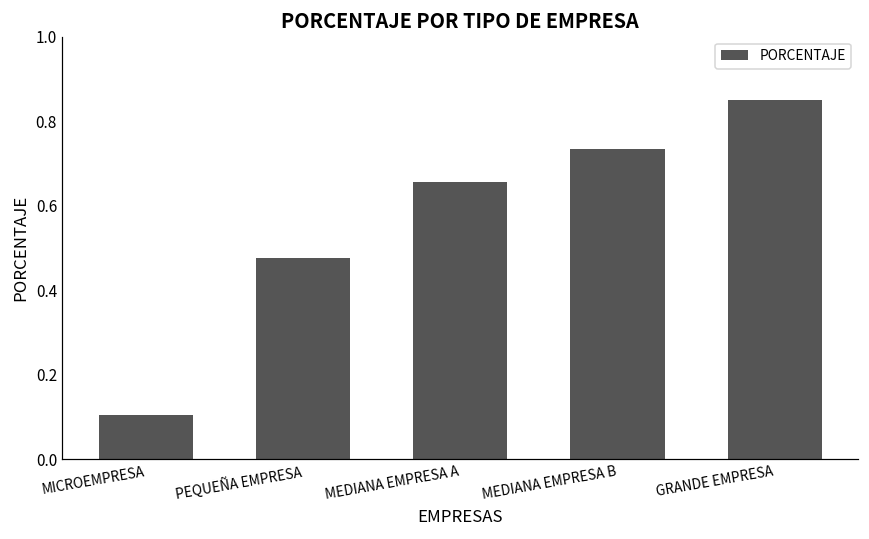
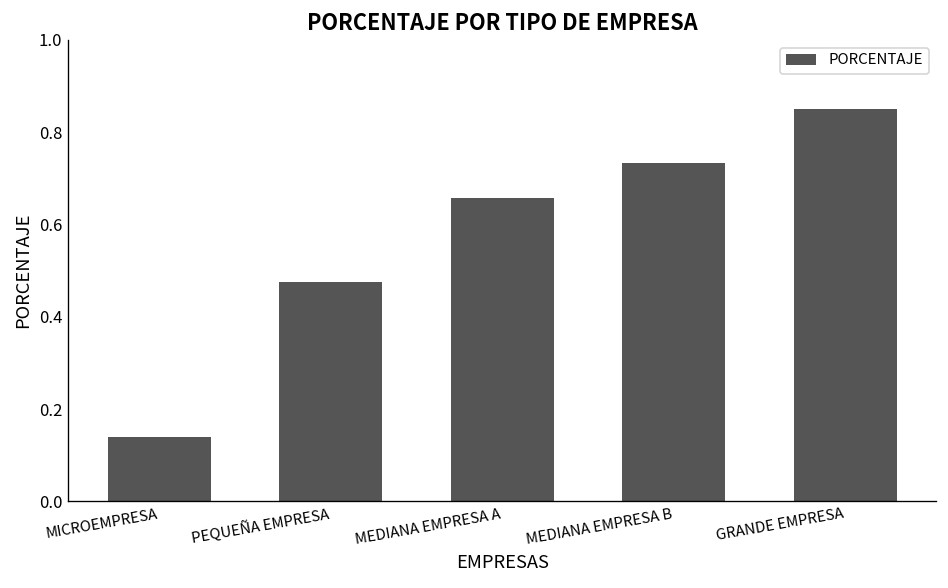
  {
-   "MICROEMPRESA": 0.10,
+   "MICROEMPRESA": 0.14,
    "PEQUEÑA EMPRESA": 0.48,
    "MEDIANA EMPRESA A": 0.66,
    "MEDIANA EMPRESA B": 0.73,
    "GRANDE EMPRESA": 0.85
  }
